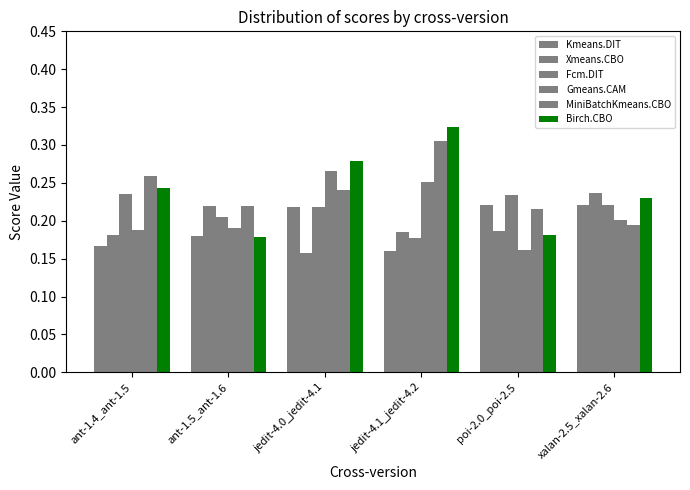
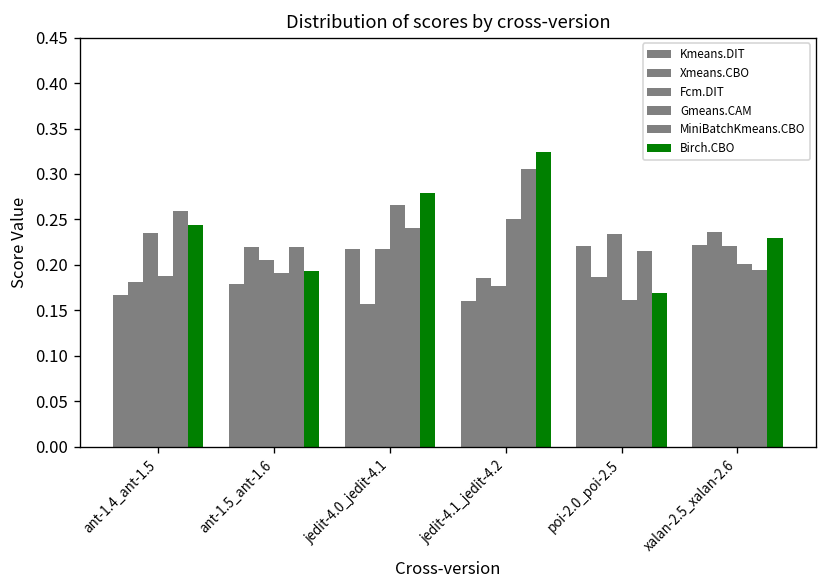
  {
    "Birch.CBO": {
      "ant-1.4_ant-1.5": 0.24,
-     "ant-1.5_ant-1.6": 0.18,
+     "ant-1.5_ant-1.6": 0.19,
      "jedit-4.0_jedit-4.1": 0.28,
      "jedit-4.1_jedit-4.2": 0.32,
-     "poi-2.0_poi-2.5": 0.18,
+     "poi-2.0_poi-2.5": 0.17,
      "xalan-2.5_xalan-2.6": 0.23
    }
  }
